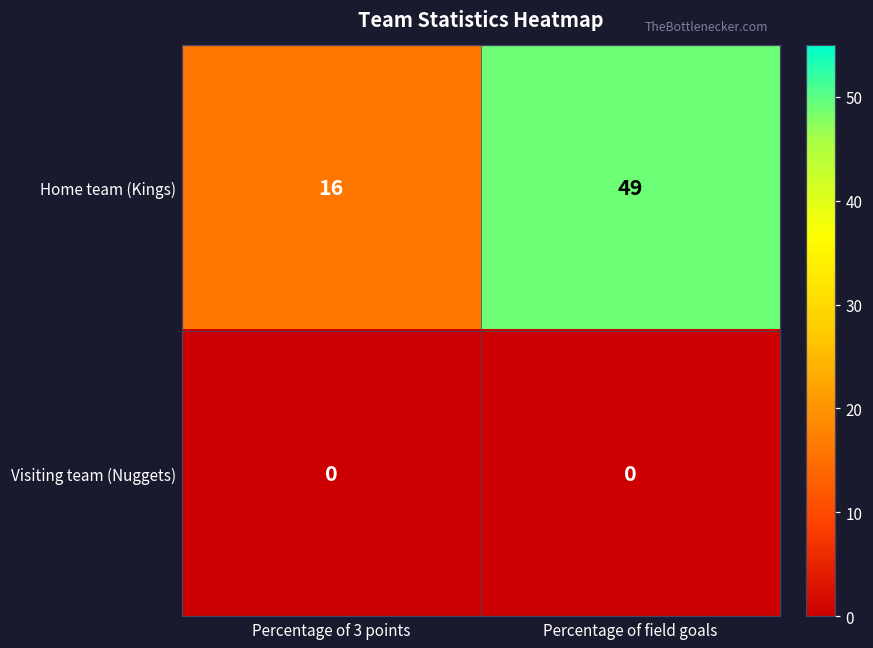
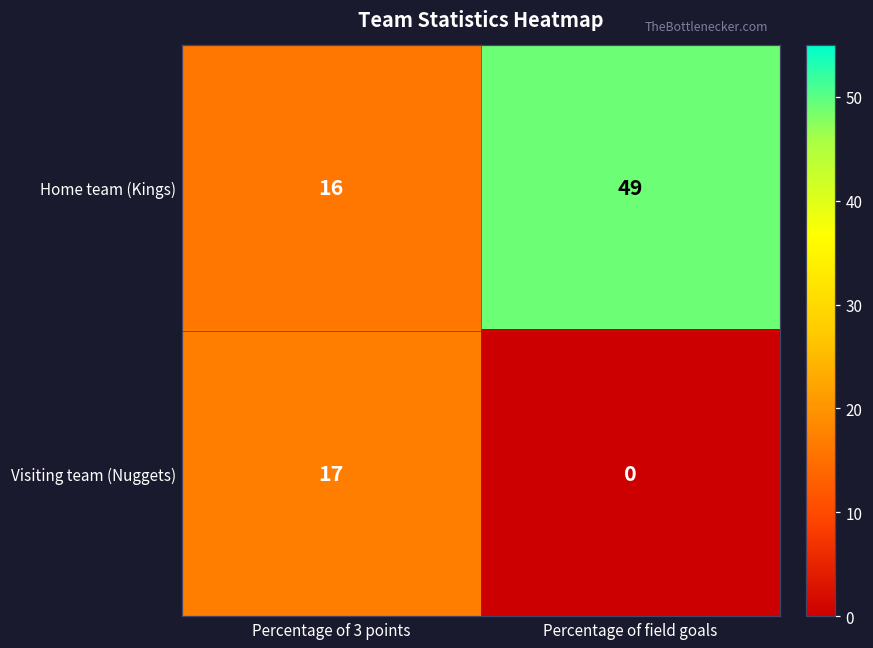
  {
    "Home team (Kings)": {
      "Percentage of 3 points": 16,
      "Percentage of field goals": 49
    },
    "Visiting team (Nuggets)": {
-     "Percentage of 3 points": 0,
+     "Percentage of 3 points": 17,
      "Percentage of field goals": 0
    }
  }
